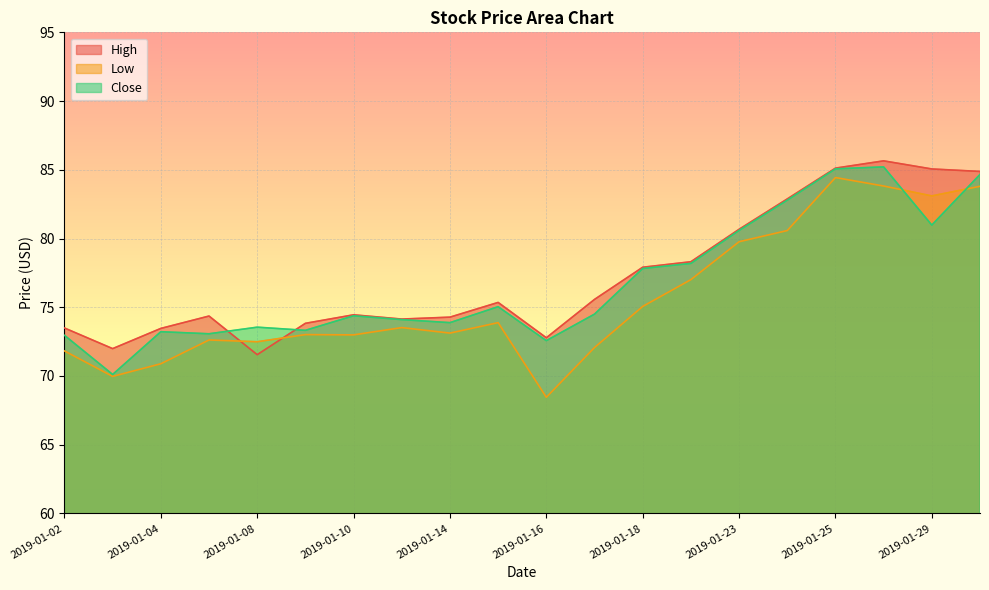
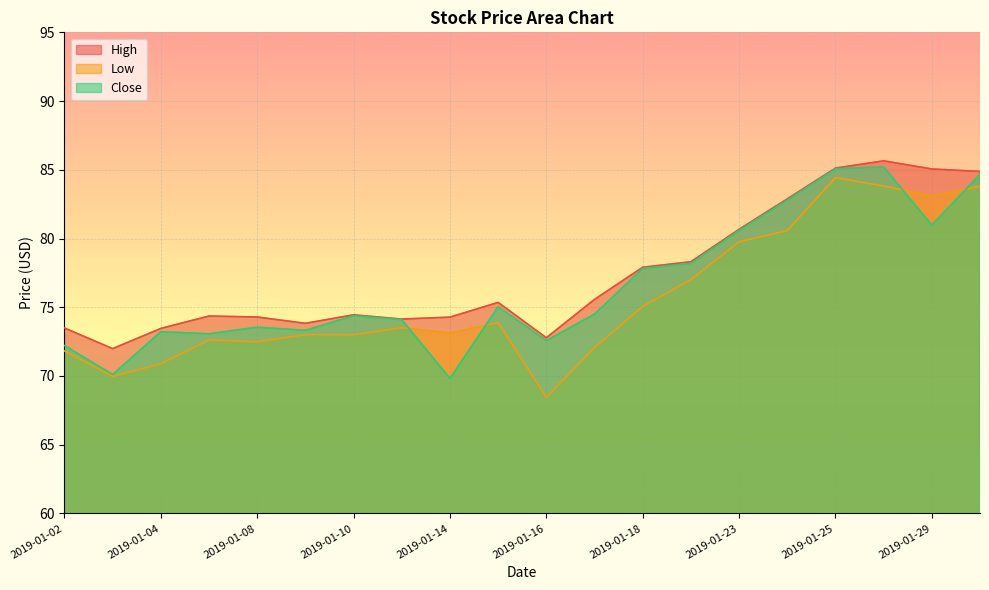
  {
    "High": {
      "2019-01-02": 73.5,
      "2019-01-04": 73.5,
-     "2019-01-08": 71.5,
+     "2019-01-08": 74.3,
      "2019-01-14": 74.3,
      "2019-01-16": 72.8,
      "2019-01-29": 85.1
    },
    "Low": {
      "2019-01-02": 71.8,
      "2019-01-04": 70.9,
      "2019-01-08": 72.5,
      "2019-01-10": 73.0,
      "2019-01-14": 73.1,
      "2019-01-16": 68.4,
      "2019-01-18": 75.1,
      "2019-01-23": 79.8,
      "2019-01-25": 84.4,
      "2019-01-29": 83.1
    },
    "Close": {
-     "2019-01-02": 73.0,
+     "2019-01-02": 72.2,
      "2019-01-04": 73.2,
      "2019-01-08": 73.6,
-     "2019-01-14": 73.9,
+     "2019-01-14": 69.8,
      "2019-01-16": 72.6,
      "2019-01-29": 81.0
    }
  }
